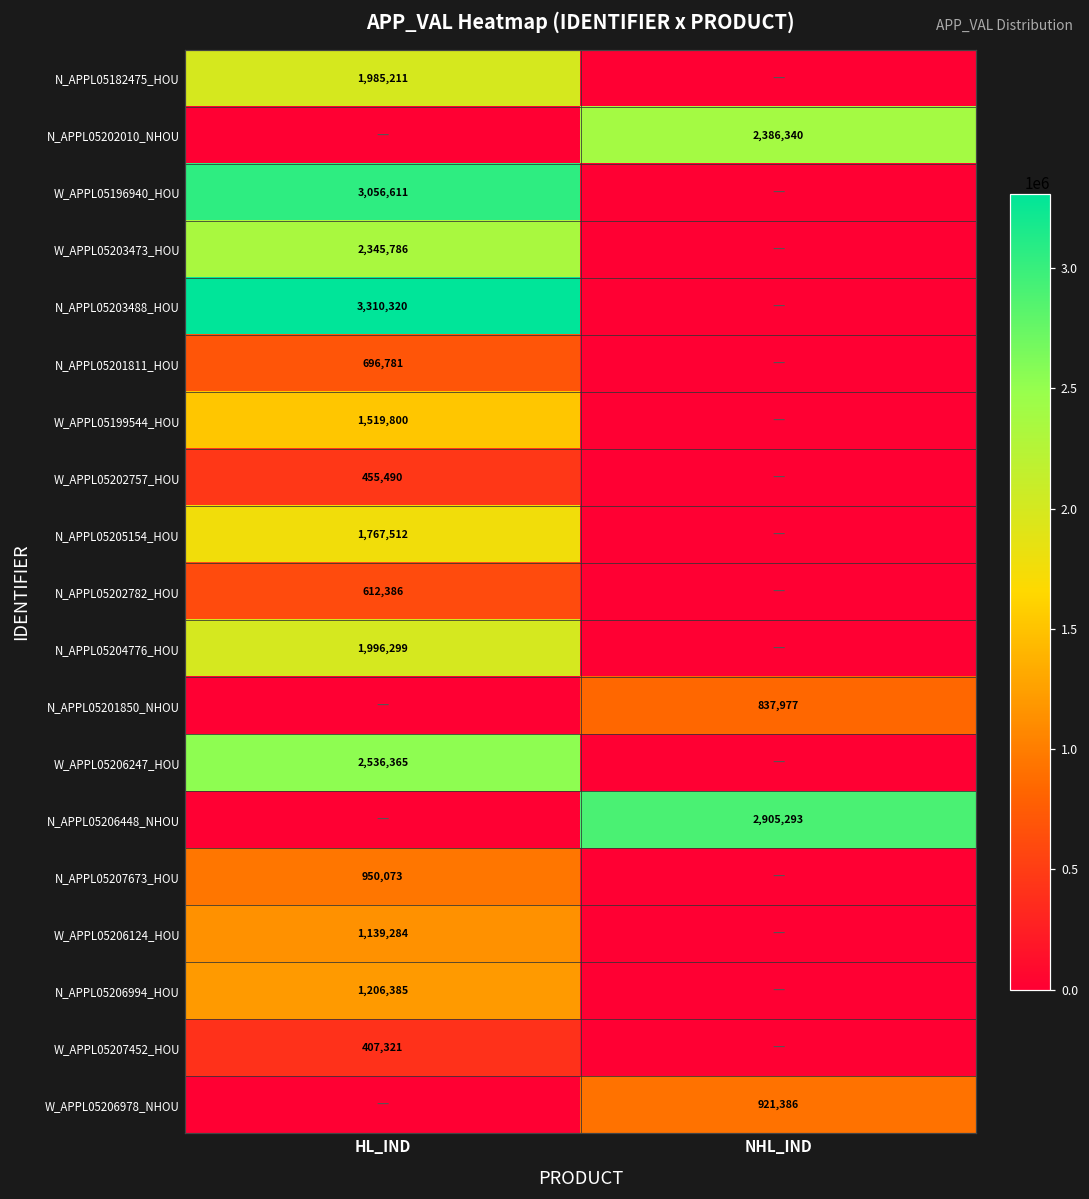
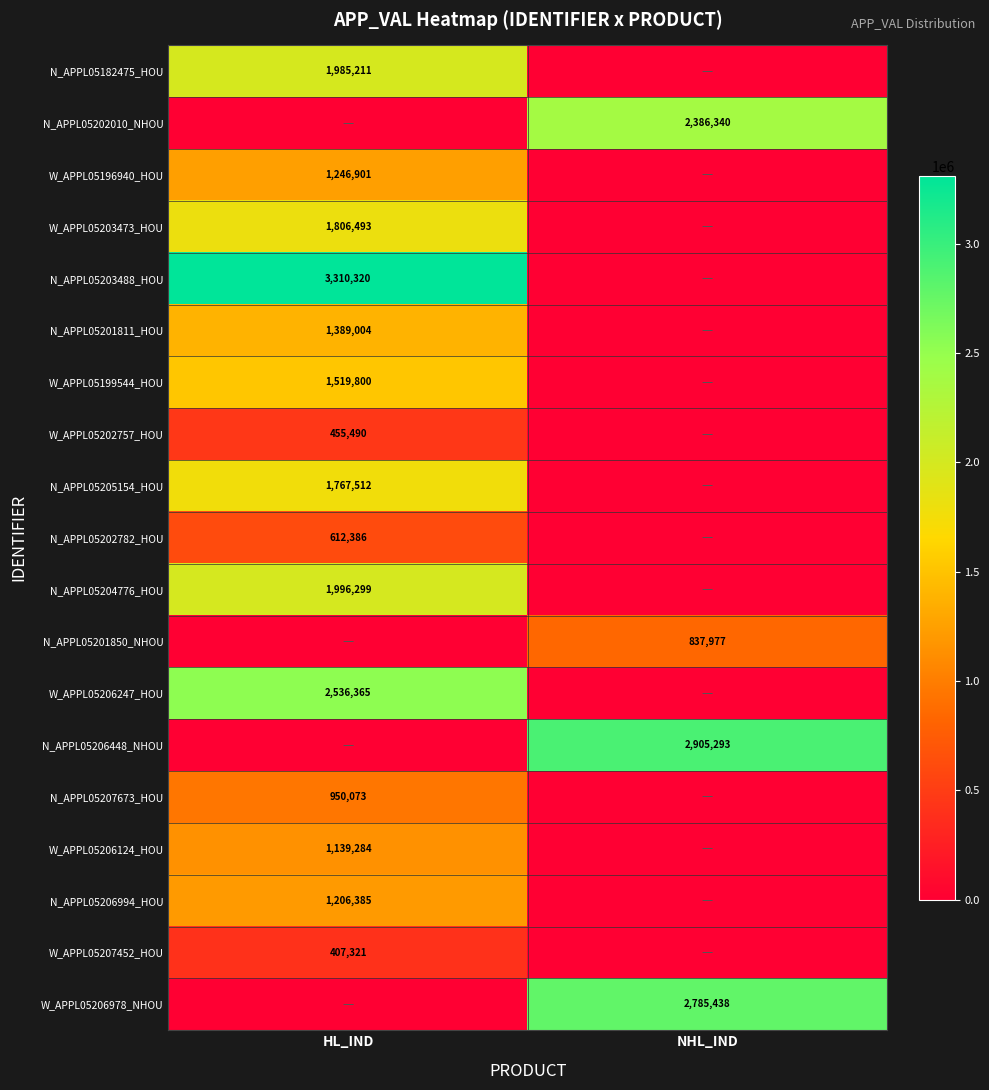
  {
    "N_APPL05182475_HOU": {
      "HL_IND": "1,985,211"
    },
    "N_APPL05202010_NHOU": {
      "NHL_IND": "2,386,340"
    },
    "W_APPL05196940_HOU": {
-     "HL_IND": "3,056,611"
+     "HL_IND": "1,246,901"
    },
    "W_APPL05203473_HOU": {
-     "HL_IND": "2,345,786"
+     "HL_IND": "1,806,493"
    },
    "N_APPL05203488_HOU": {
      "HL_IND": "3,310,320"
    },
    "N_APPL05201811_HOU": {
-     "HL_IND": "696,781"
+     "HL_IND": "1,389,004"
    },
    "W_APPL05199544_HOU": {
      "HL_IND": "1,519,800"
    },
    "W_APPL05202757_HOU": {
      "HL_IND": "455,490"
    },
    "N_APPL05205154_HOU": {
      "HL_IND": "1,767,512"
    },
    "N_APPL05202782_HOU": {
      "HL_IND": "612,386"
    },
    "N_APPL05204776_HOU": {
      "HL_IND": "1,996,299"
    },
    "N_APPL05201850_NHOU": {
      "NHL_IND": "837,977"
    },
    "W_APPL05206247_HOU": {
      "HL_IND": "2,536,365"
    },
    "N_APPL05206448_NHOU": {
      "NHL_IND": "2,905,293"
    },
    "N_APPL05207673_HOU": {
      "HL_IND": "950,073"
    },
    "W_APPL05206124_HOU": {
      "HL_IND": "1,139,284"
    },
    "N_APPL05206994_HOU": {
      "HL_IND": "1,206,385"
    },
    "W_APPL05207452_HOU": {
      "HL_IND": "407,321"
    },
    "W_APPL05206978_NHOU": {
-     "NHL_IND": "921,386"
+     "NHL_IND": "2,785,438"
    }
  }
